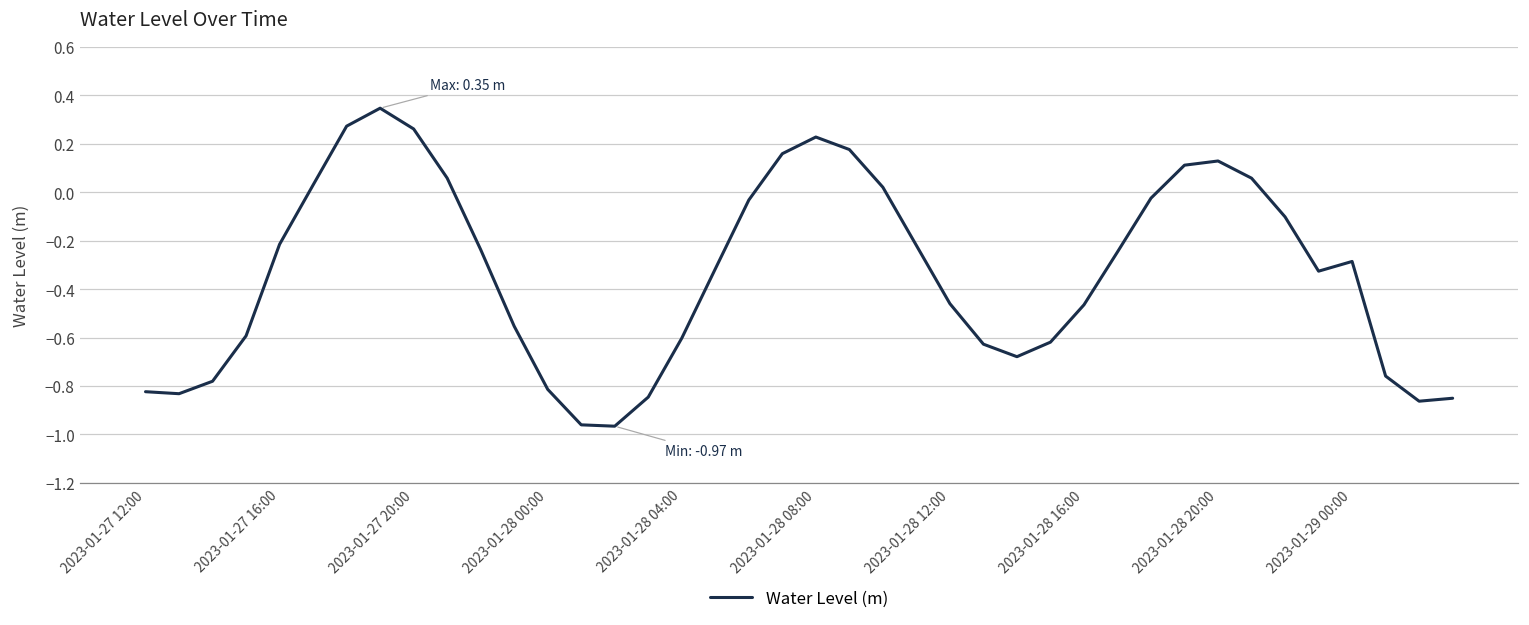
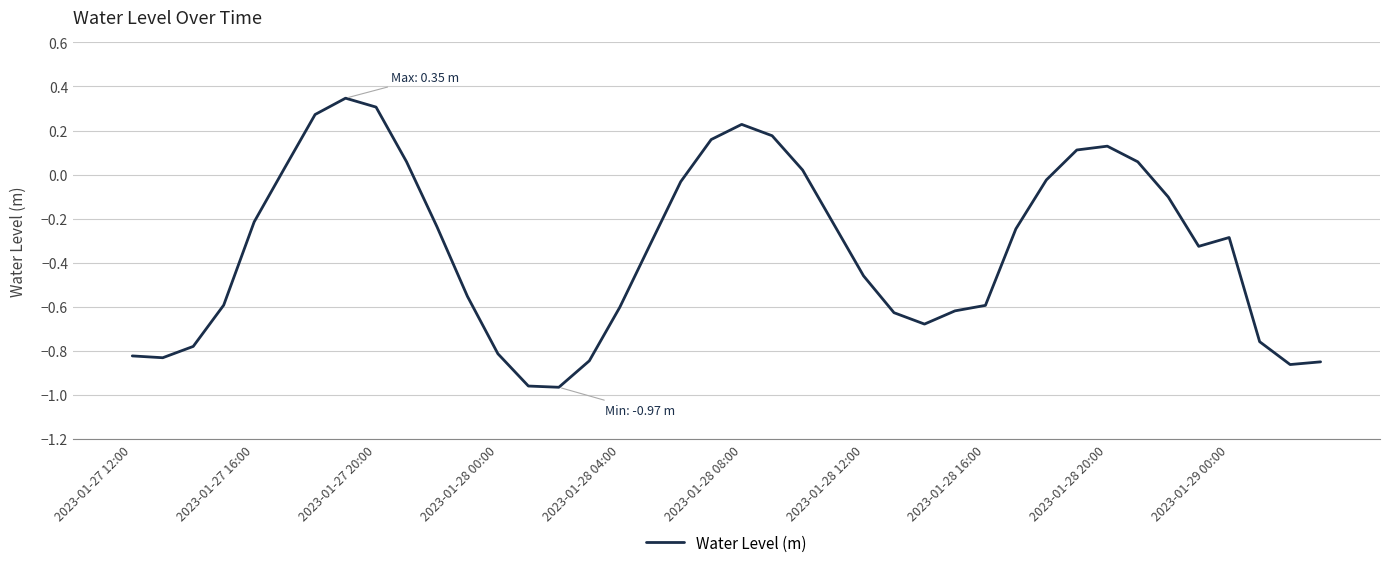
  {
    "2023-01-27 12:00": -0.82,
    "2023-01-27 16:00": -0.22,
-   "2023-01-27 20:00": 0.26,
+   "2023-01-27 20:00": 0.31,
    "2023-01-28 00:00": -0.81,
    "2023-01-28 04:00": -0.60,
    "2023-01-28 08:00": 0.23,
    "2023-01-28 12:00": -0.46,
-   "2023-01-28 16:00": -0.46,
+   "2023-01-28 16:00": -0.59,
    "2023-01-28 20:00": 0.13,
    "2023-01-29 00:00": -0.29
  }
